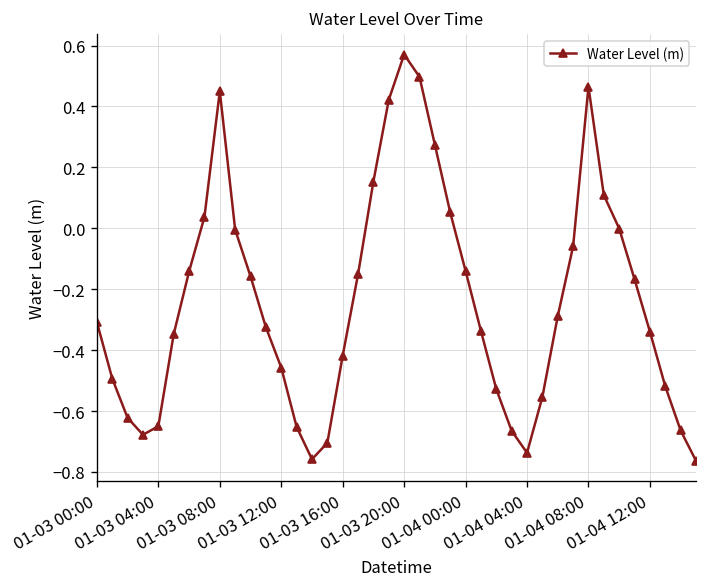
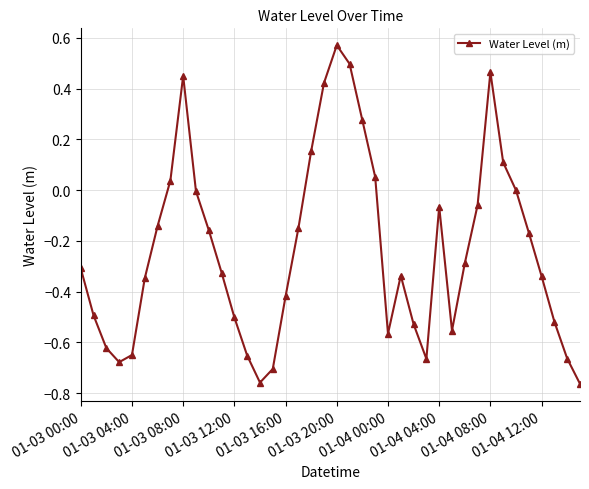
  {
    "01-03 00:00": -0.31,
    "01-03 04:00": -0.65,
    "01-03 08:00": 0.45,
-   "01-03 12:00": -0.46,
+   "01-03 12:00": -0.50,
    "01-03 16:00": -0.42,
    "01-03 20:00": 0.57,
-   "01-04 00:00": -0.14,
-   "01-04 04:00": -0.74,
+   "01-04 00:00": -0.57,
+   "01-04 04:00": -0.06,
    "01-04 08:00": 0.46,
    "01-04 12:00": -0.34
  }
